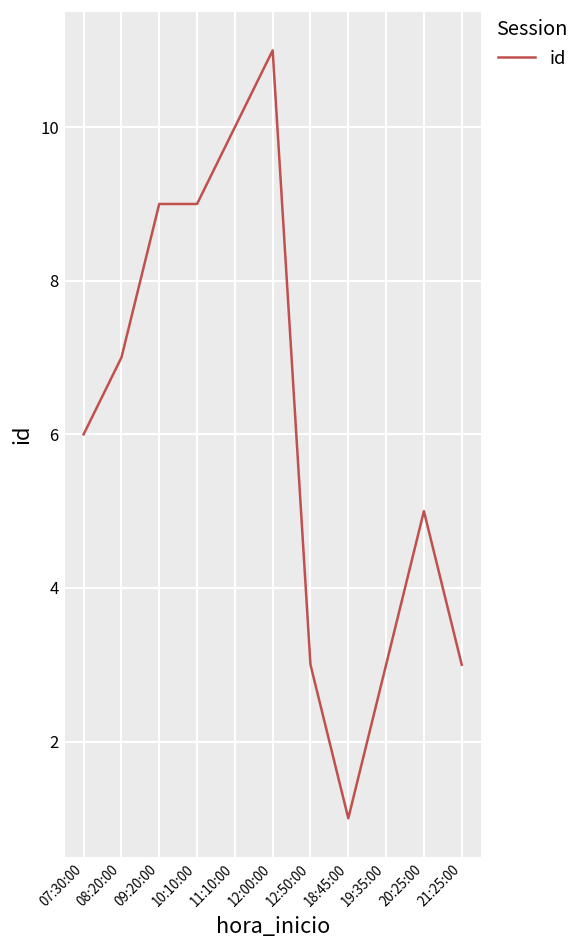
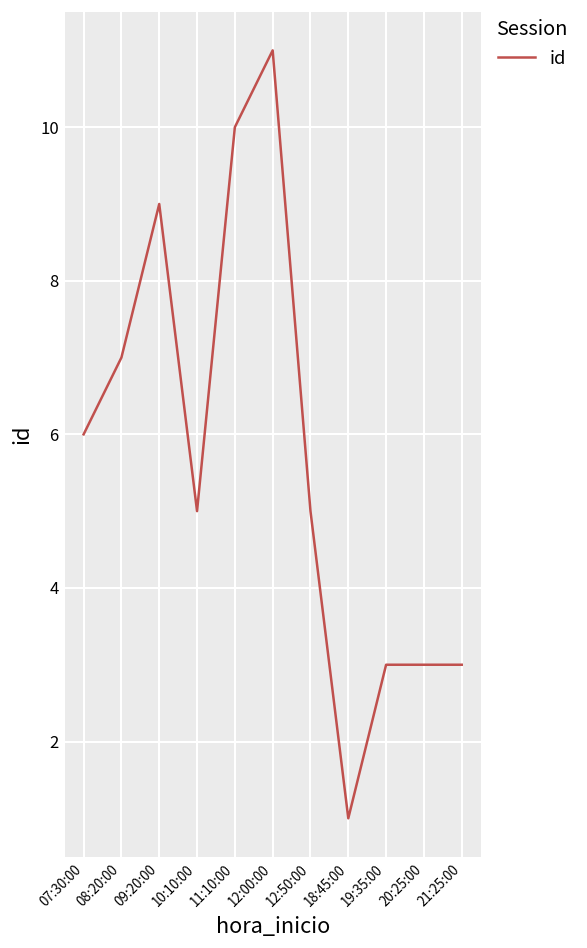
  {
    "07:30:00": 6,
    "08:20:00": 7,
    "09:20:00": 9,
-   "10:10:00": 9,
+   "10:10:00": 5,
    "11:10:00": 10,
    "12:00:00": 11,
-   "12:50:00": 3,
+   "12:50:00": 5,
    "18:45:00": 1,
    "19:35:00": 3,
-   "20:25:00": 5,
+   "20:25:00": 3,
    "21:25:00": 3
  }
